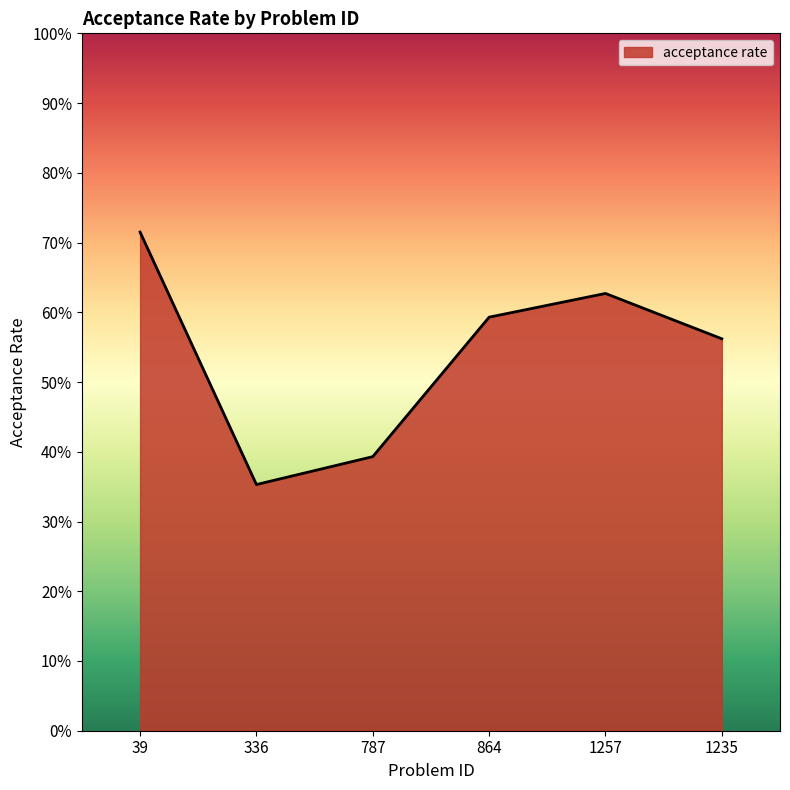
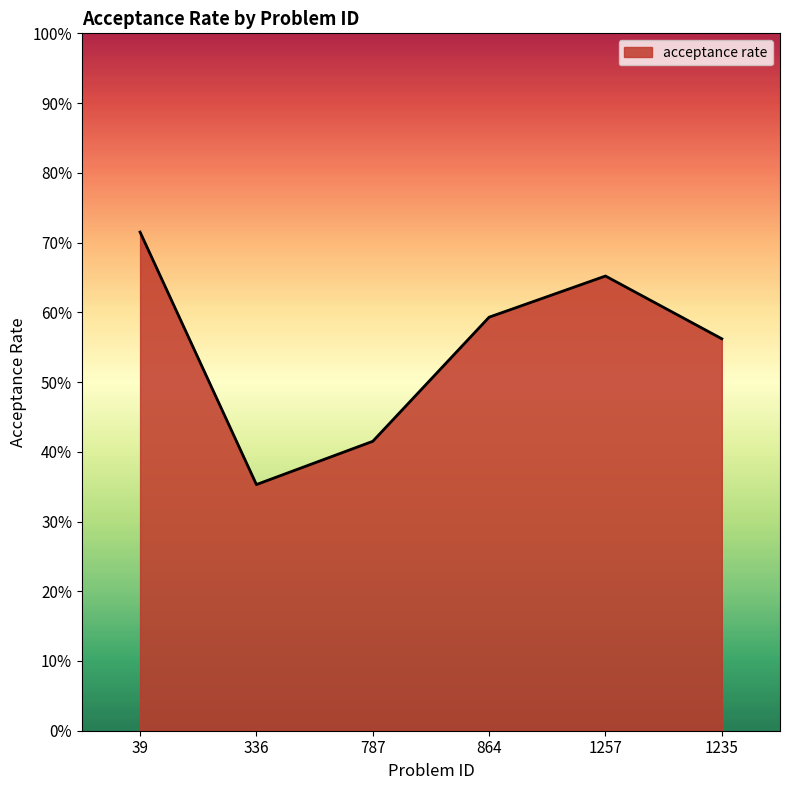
  {
    "39": "72%",
    "336": "35%",
-   "787": "39%",
+   "787": "42%",
    "864": "59%",
-   "1257": "63%",
+   "1257": "65%",
    "1235": "56%"
  }
